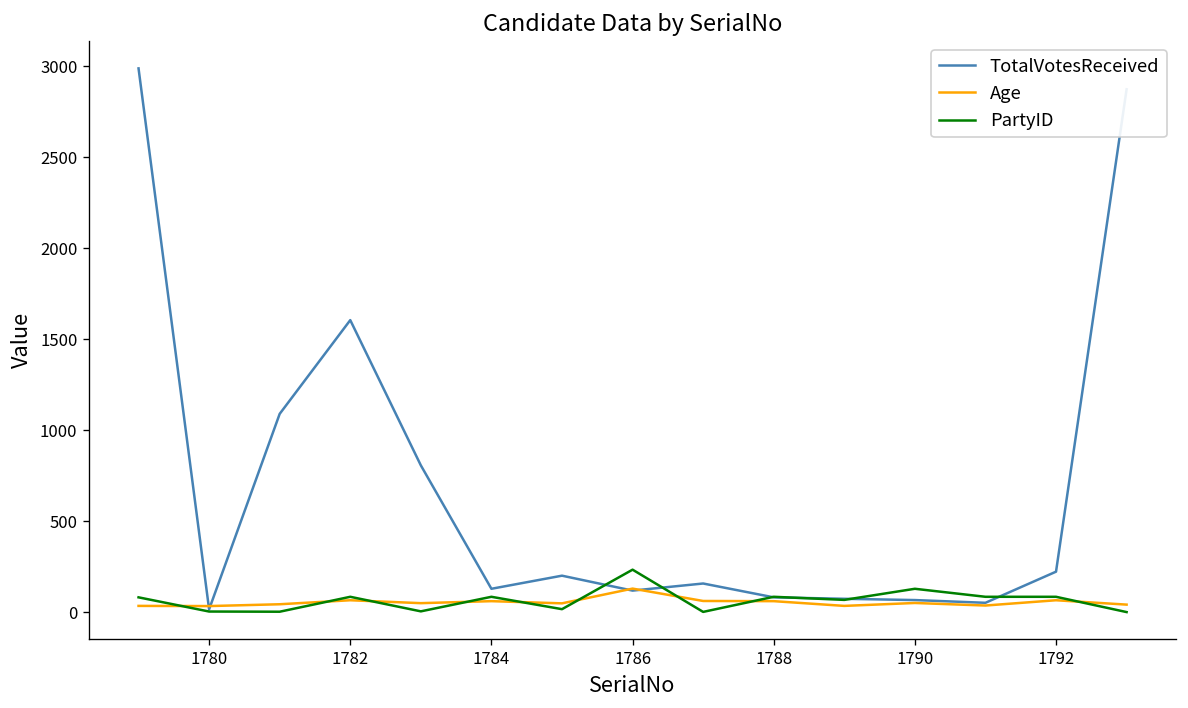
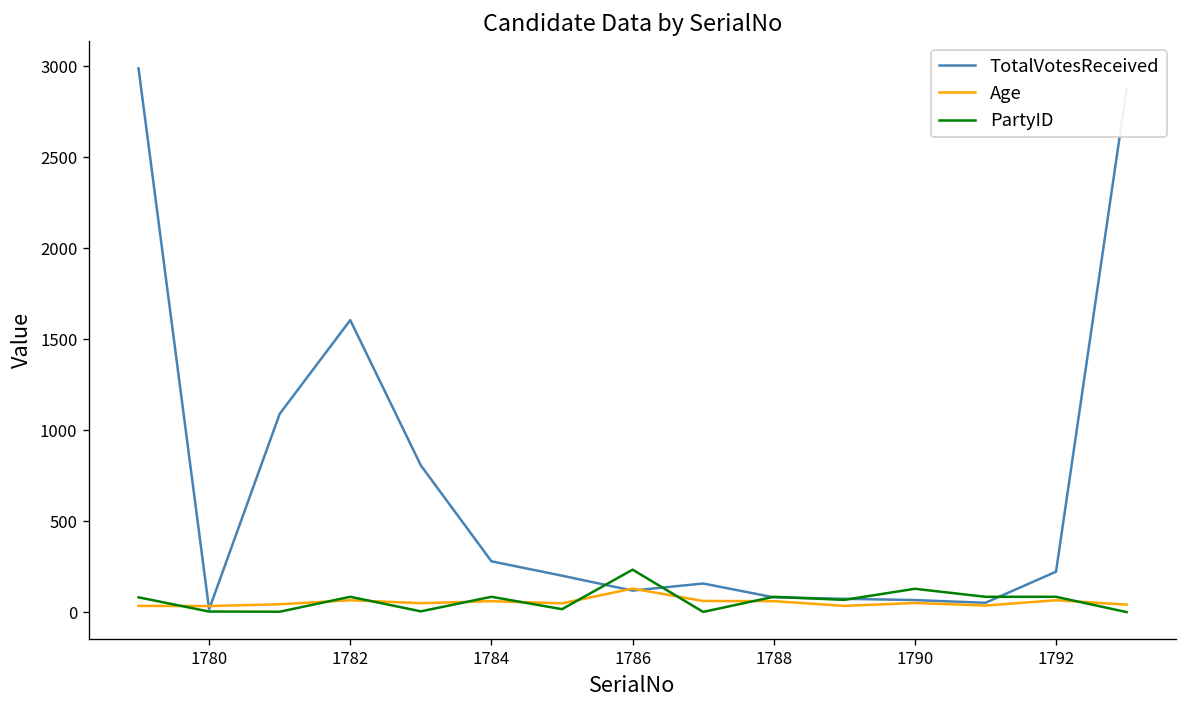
  {
    "TotalVotesReceived": {
      "1782": 1600,
-     "1784": 130,
+     "1784": 280,
      "1792": 220
    },
    "Age": {
      "1780": 30,
      "1782": 70,
      "1784": 60,
      "1788": 60,
      "1792": 70
    },
    "PartyID": {
      "1782": 80,
      "1784": 80,
      "1786": 230,
      "1790": 130,
      "1792": 80
    }
  }
